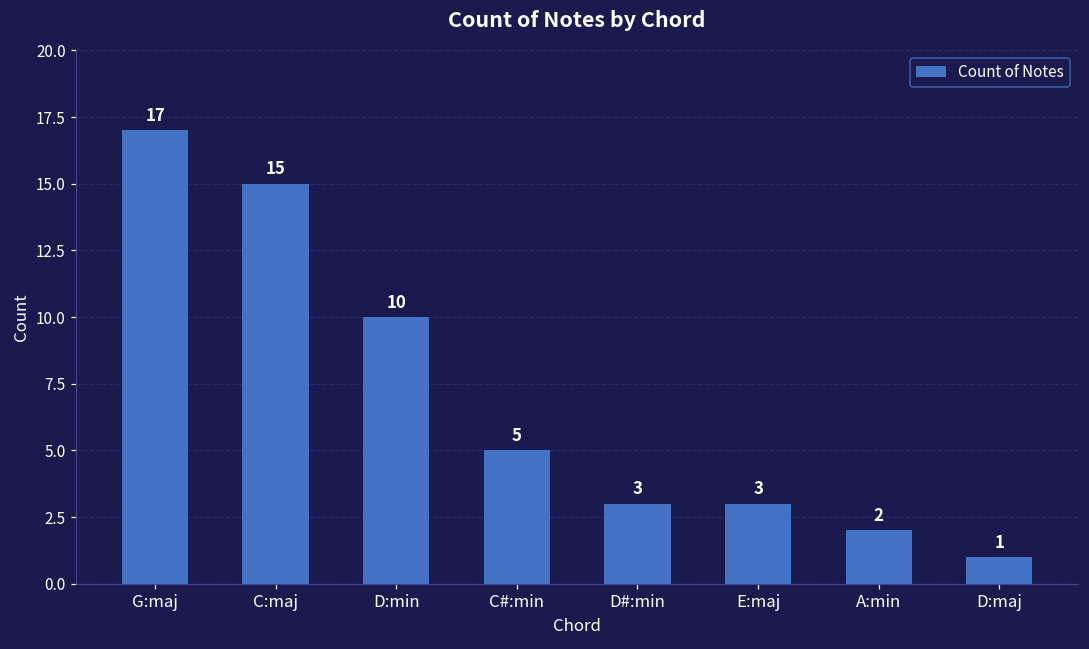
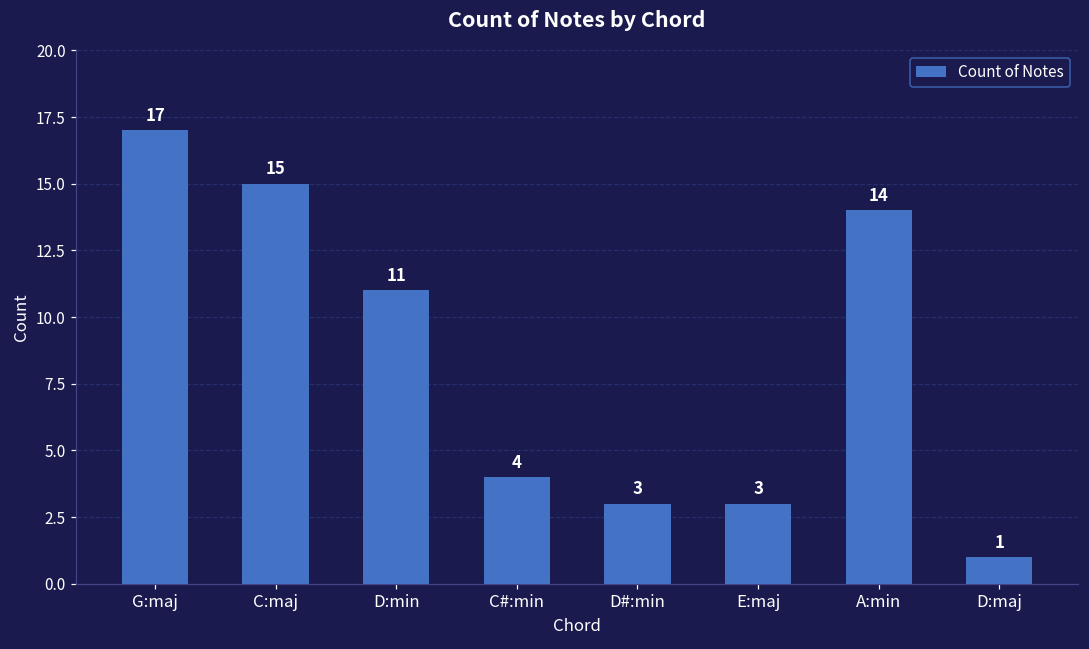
  {
    "G:maj": 17,
    "C:maj": 15,
-   "D:min": 10,
-   "C#:min": 5,
+   "D:min": 11,
+   "C#:min": 4,
    "D#:min": 3,
    "E:maj": 3,
-   "A:min": 2,
+   "A:min": 14,
    "D:maj": 1
  }
